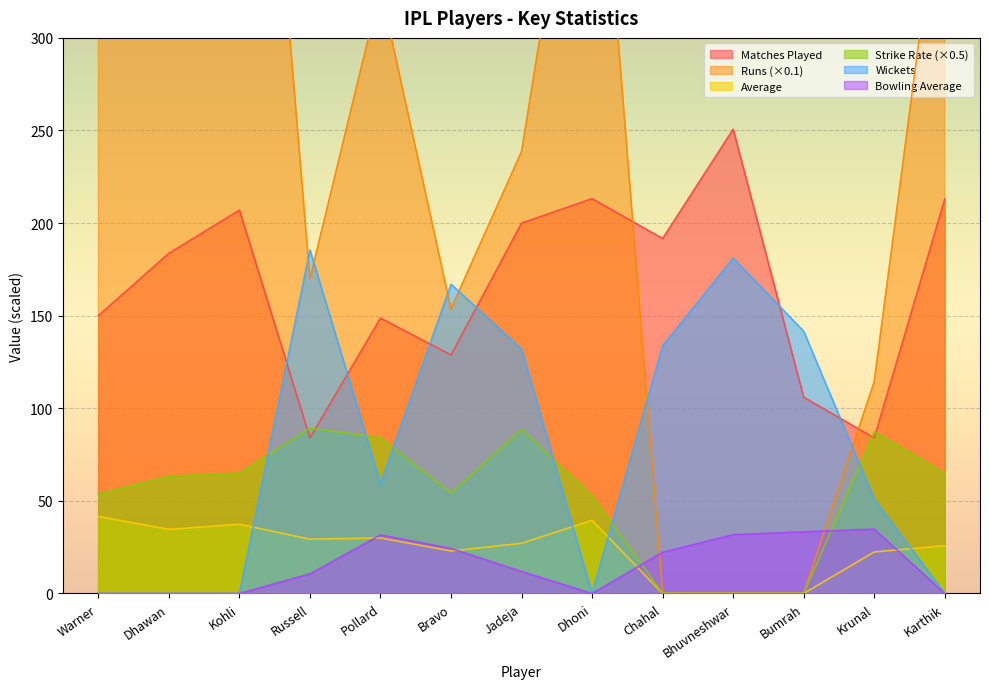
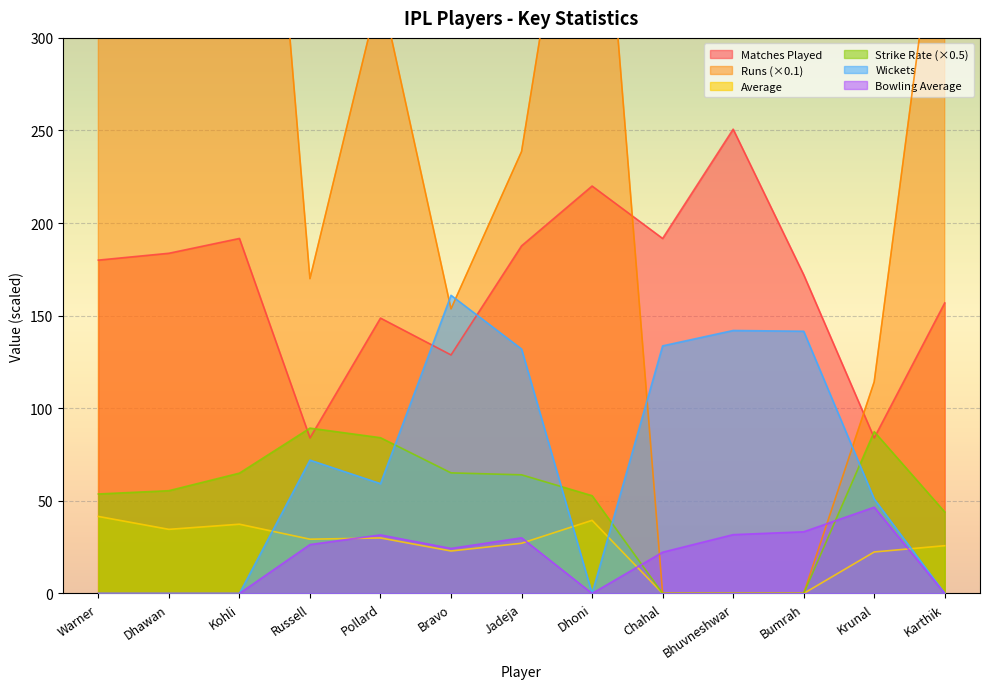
  {
    "Matches Played": {
-     "Warner": 150,
+     "Warner": 180,
      "Dhawan": 184,
-     "Kohli": 207,
+     "Kohli": 192,
      "Russell": 84,
      "Pollard": 149,
      "Bravo": 129,
-     "Jadeja": 200,
-     "Dhoni": 213,
+     "Jadeja": 188,
+     "Dhoni": 220,
      "Chahal": 192,
      "Bhuvneshwar": 251,
-     "Bumrah": 106,
+     "Bumrah": 172,
      "Krunal": 84,
-     "Karthik": 213
+     "Karthik": 157
    },
    "Strike Rate (×0.5)": {
      "Warner": 54,
-     "Dhawan": 63,
+     "Dhawan": 56,
      "Kohli": 65,
      "Russell": 89,
      "Pollard": 84,
-     "Bravo": 54,
-     "Jadeja": 89,
+     "Bravo": 65,
+     "Jadeja": 64,
      "Dhoni": 53,
      "Krunal": 87,
-     "Karthik": 65
+     "Karthik": 44
    },
    "Wickets": {
-     "Russell": 186,
+     "Russell": 72,
      "Pollard": 59,
-     "Bravo": 167,
+     "Bravo": 161,
      "Jadeja": 132,
      "Chahal": 134,
-     "Bhuvneshwar": 181,
+     "Bhuvneshwar": 142,
      "Bumrah": 142,
      "Krunal": 51
    },
    "Bowling Average": {
-     "Russell": 11,
+     "Russell": 26,
      "Pollard": 32,
      "Bravo": 24,
-     "Jadeja": 12,
+     "Jadeja": 30,
      "Chahal": 22,
      "Bhuvneshwar": 32,
      "Bumrah": 33,
-     "Krunal": 35
+     "Krunal": 47
    }
  }
